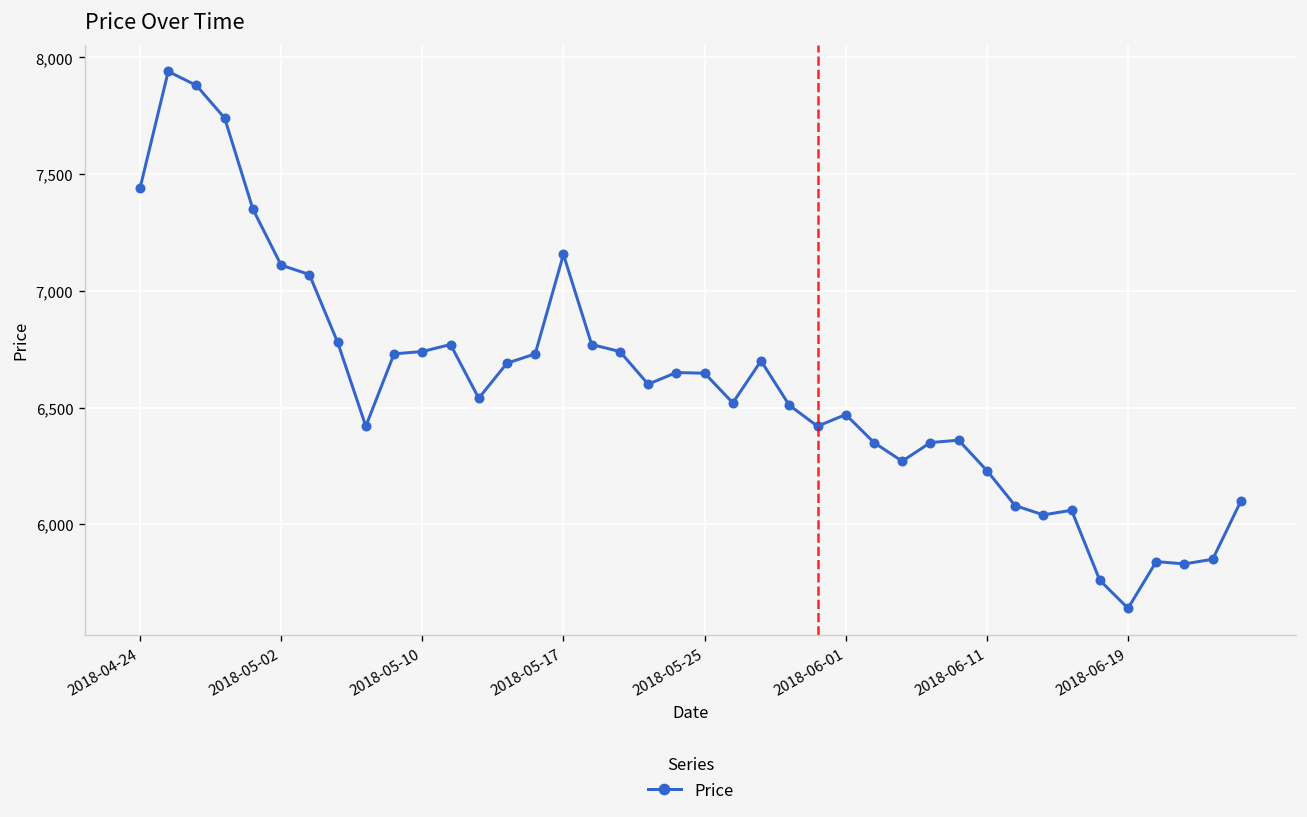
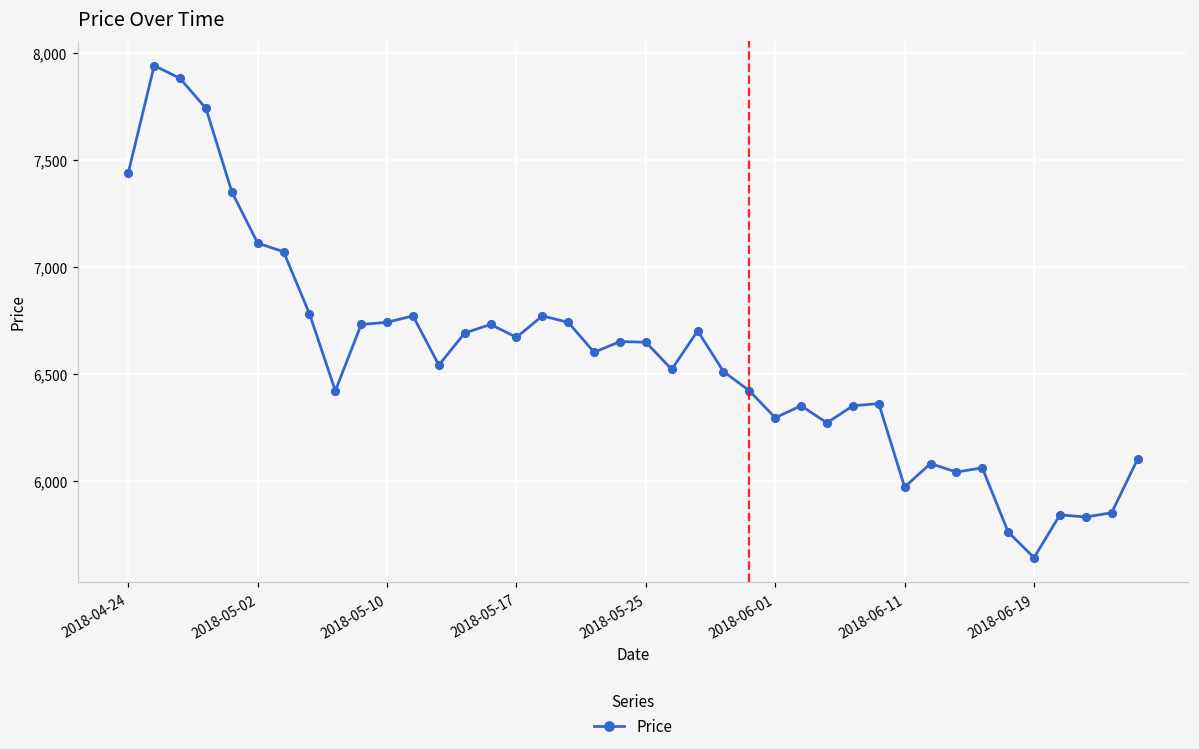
  {
    "2018-04-24": "7,440",
    "2018-05-02": "7,110",
    "2018-05-10": "6,740",
-   "2018-05-17": "7,160",
+   "2018-05-17": "6,670",
    "2018-05-25": "6,650",
-   "2018-06-01": "6,470",
-   "2018-06-11": "6,230",
+   "2018-06-01": "6,290",
+   "2018-06-11": "5,970",
    "2018-06-19": "5,640"
  }
